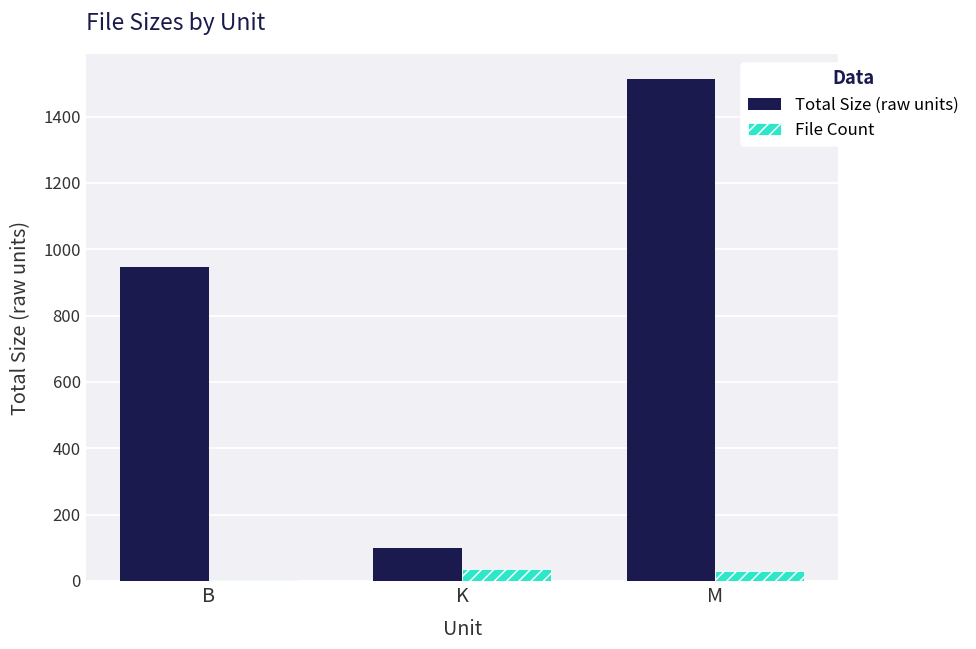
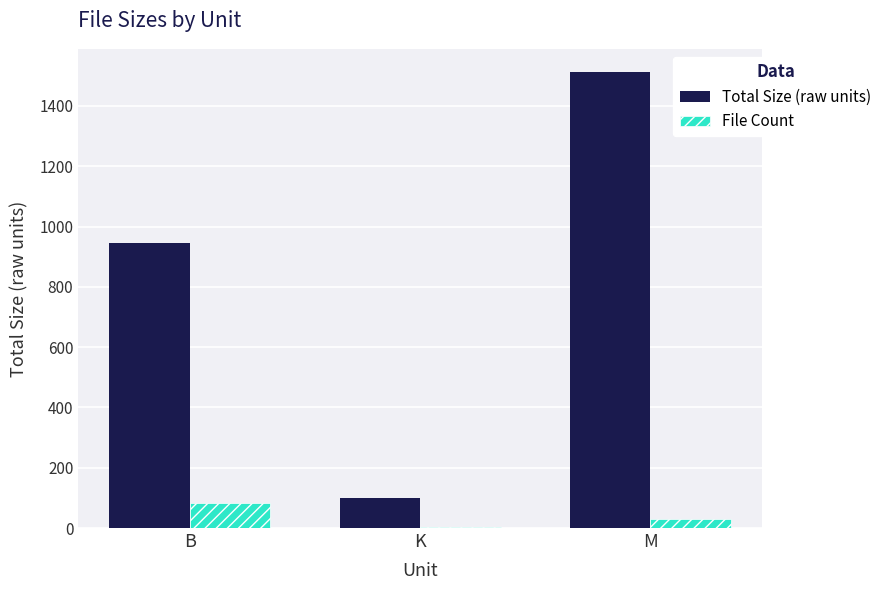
  {
    "Total Size (raw units)": {
      "B": 950,
      "K": 100,
      "M": 1510
    },
    "File Count": {
-     "B": 0,
-     "K": 40,
+     "B": 80,
+     "K": 0,
      "M": 30
    }
  }
